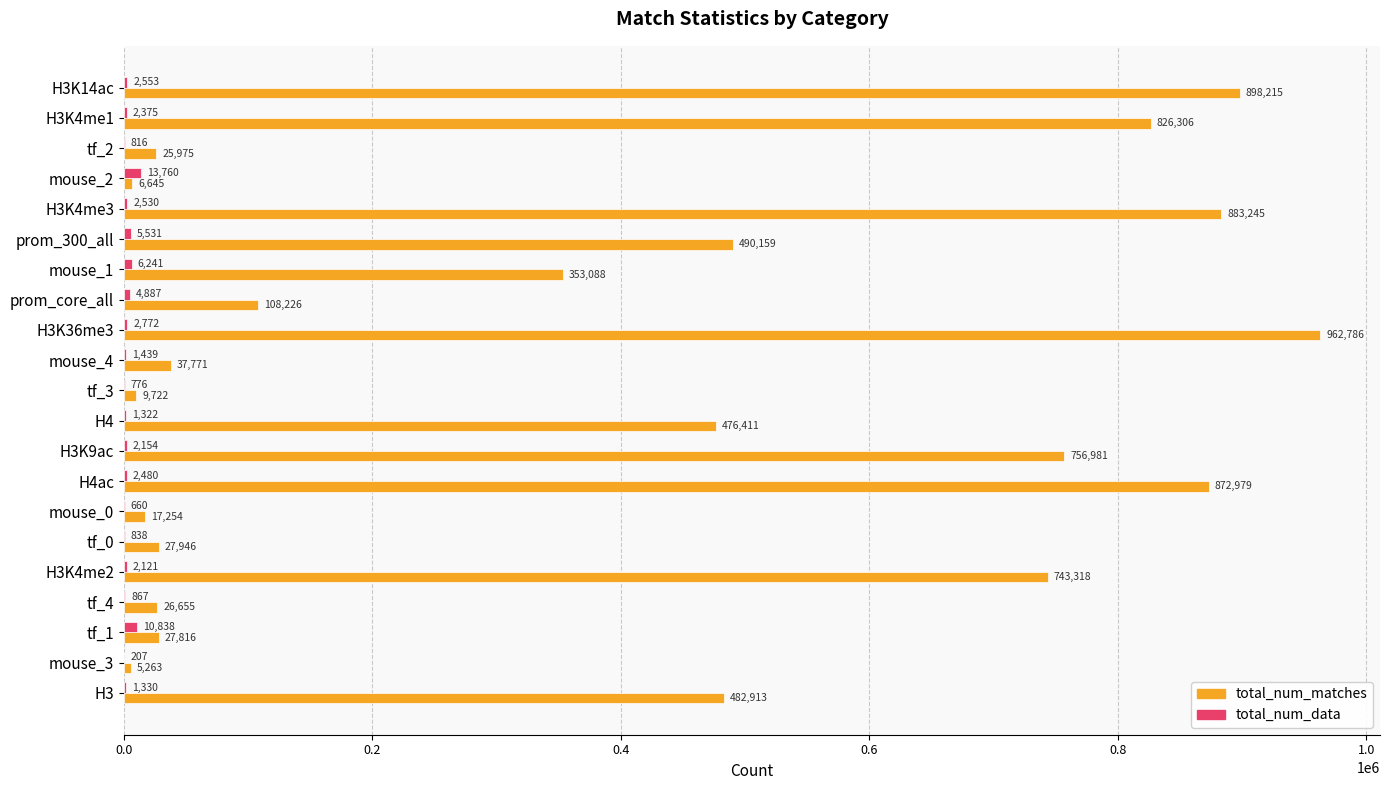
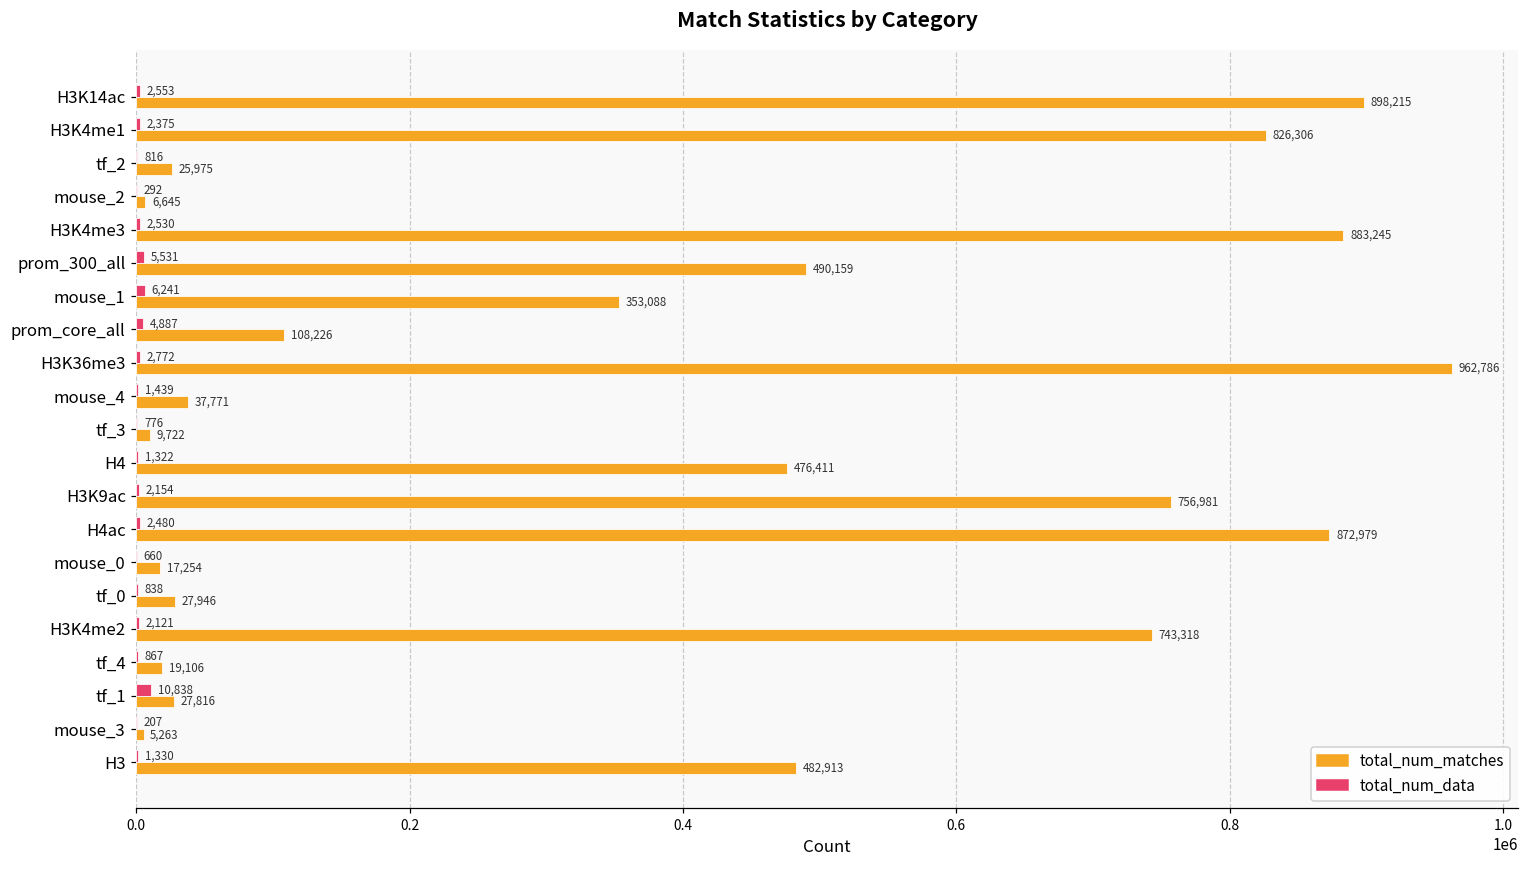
  {
    "total_num_matches": {
      "H3K14ac": "898,215",
      "H3K4me1": "826,306",
      "tf_2": "25,975",
      "mouse_2": "6,645",
      "H3K4me3": "883,245",
      "prom_300_all": "490,159",
      "mouse_1": "353,088",
      "prom_core_all": "108,226",
      "H3K36me3": "962,786",
      "mouse_4": "37,771",
      "tf_3": "9,722",
      "H4": "476,411",
      "H3K9ac": "756,981",
      "H4ac": "872,979",
      "mouse_0": "17,254",
      "tf_0": "27,946",
      "H3K4me2": "743,318",
-     "tf_4": "26,655",
+     "tf_4": "19,106",
      "tf_1": "27,816",
      "mouse_3": "5,263",
      "H3": "482,913"
    },
    "total_num_data": {
      "H3K14ac": "2,553",
      "H3K4me1": "2,375",
      "tf_2": "816",
-     "mouse_2": "13,760",
+     "mouse_2": "292",
      "H3K4me3": "2,530",
      "prom_300_all": "5,531",
      "mouse_1": "6,241",
      "prom_core_all": "4,887",
      "H3K36me3": "2,772",
      "mouse_4": "1,439",
      "tf_3": "776",
      "H4": "1,322",
      "H3K9ac": "2,154",
      "H4ac": "2,480",
      "mouse_0": "660",
      "tf_0": "838",
      "H3K4me2": "2,121",
      "tf_4": "867",
      "tf_1": "10,838",
      "mouse_3": "207",
      "H3": "1,330"
    }
  }
